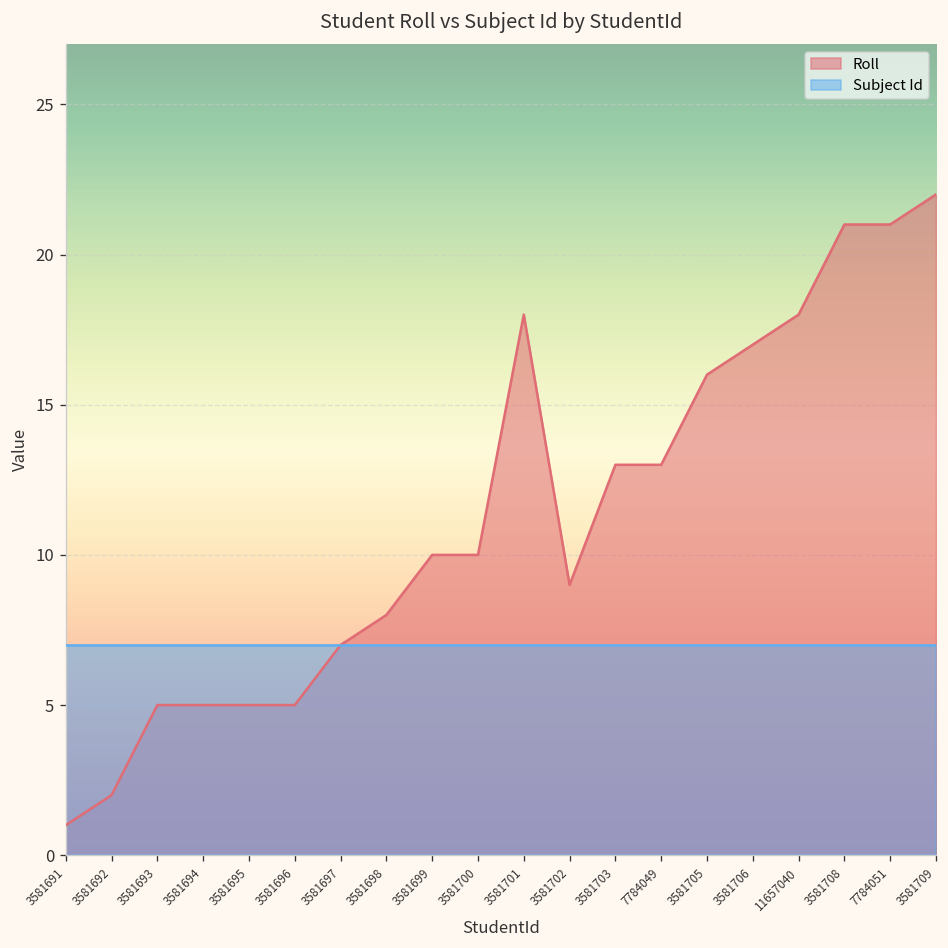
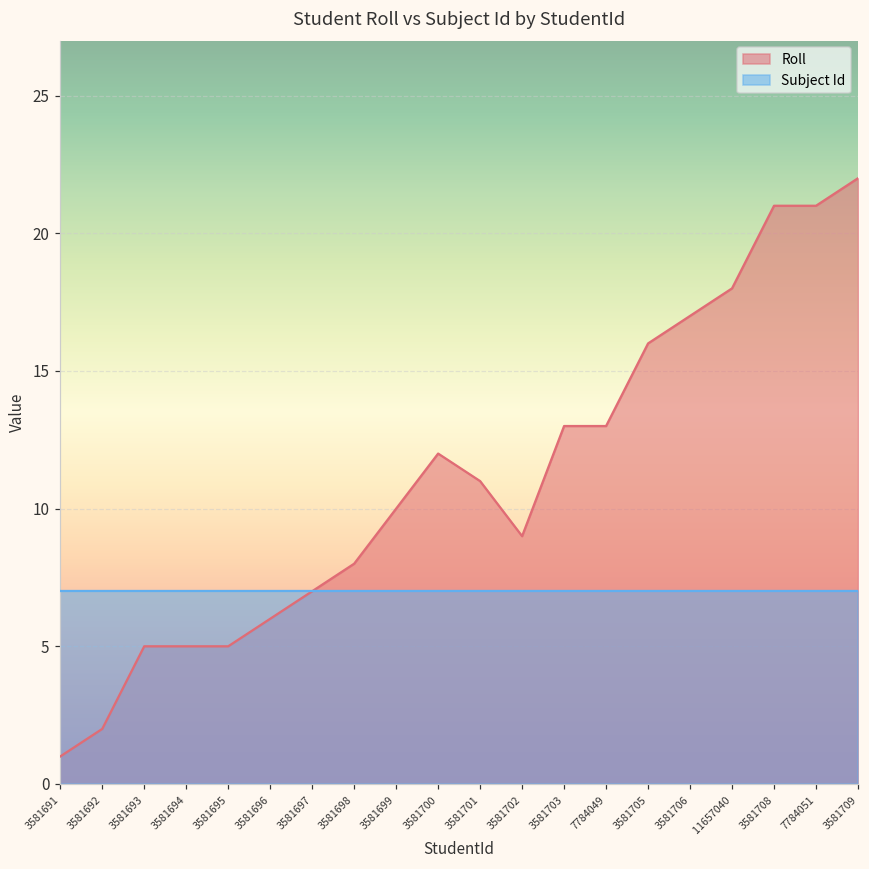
  {
    "Roll": {
      "3581691": 1,
      "3581692": 2,
      "3581693": 5,
      "3581694": 5,
      "3581695": 5,
-     "3581696": 5,
+     "3581696": 6,
      "3581698": 8,
      "3581699": 10,
-     "3581700": 10,
-     "3581701": 18,
+     "3581700": 12,
+     "3581701": 11,
      "3581702": 9,
      "3581703": 13,
      "7784049": 13,
      "3581705": 16,
      "3581706": 17,
      "11657040": 18,
      "3581708": 21,
      "7784051": 21,
      "3581709": 22
    },
    "Subject Id": {
      "3581691": 7,
      "3581692": 7,
      "3581693": 7,
      "3581694": 7,
      "3581695": 7,
      "3581696": 7,
      "3581698": 7,
      "3581699": 7,
      "3581700": 7,
      "3581701": 7,
      "3581702": 7,
      "3581703": 7,
      "7784049": 7,
      "3581705": 7,
      "3581706": 7,
      "11657040": 7,
      "3581708": 7,
      "7784051": 7,
      "3581709": 7
    }
  }
